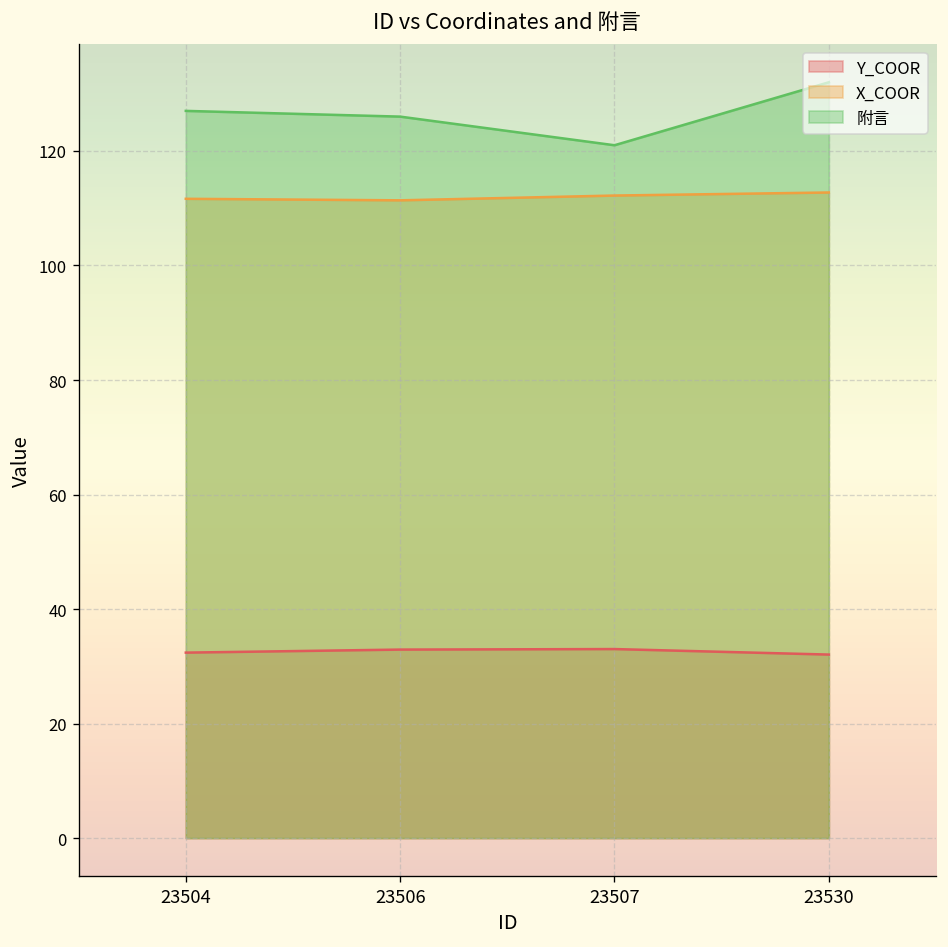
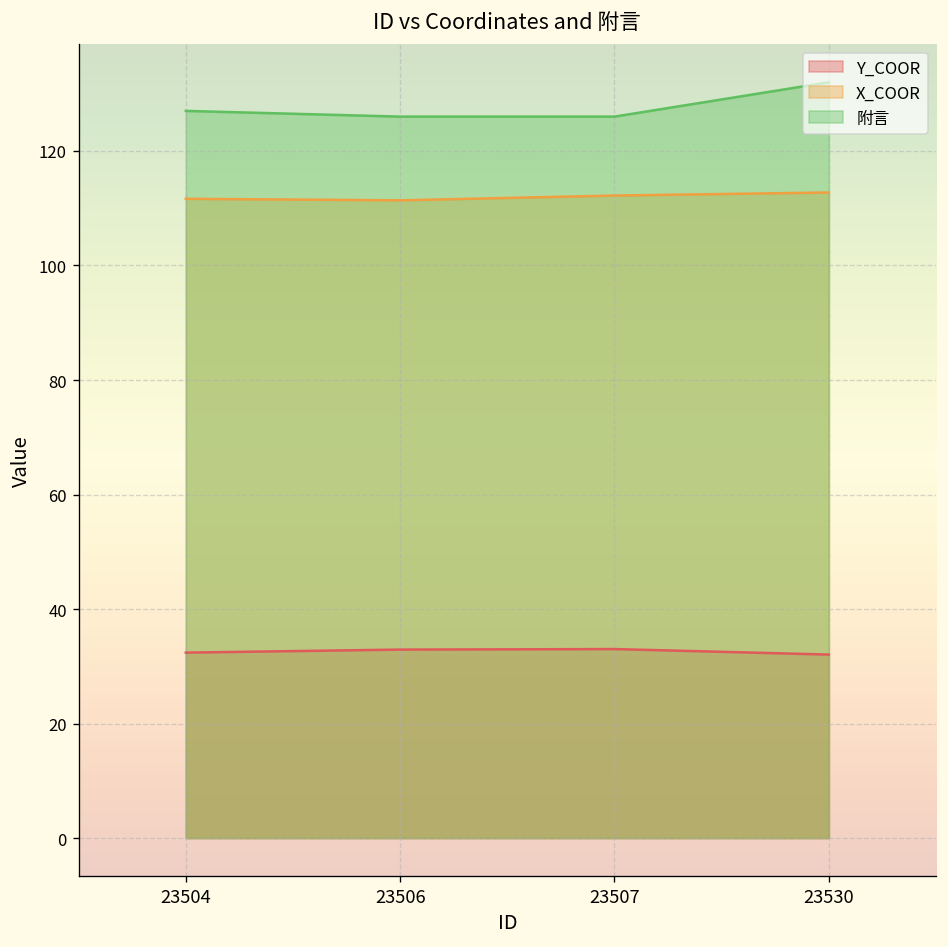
  {
    "附言": {
      "23504": 127,
      "23506": 126,
-     "23507": 121
+     "23507": 126
    }
  }
